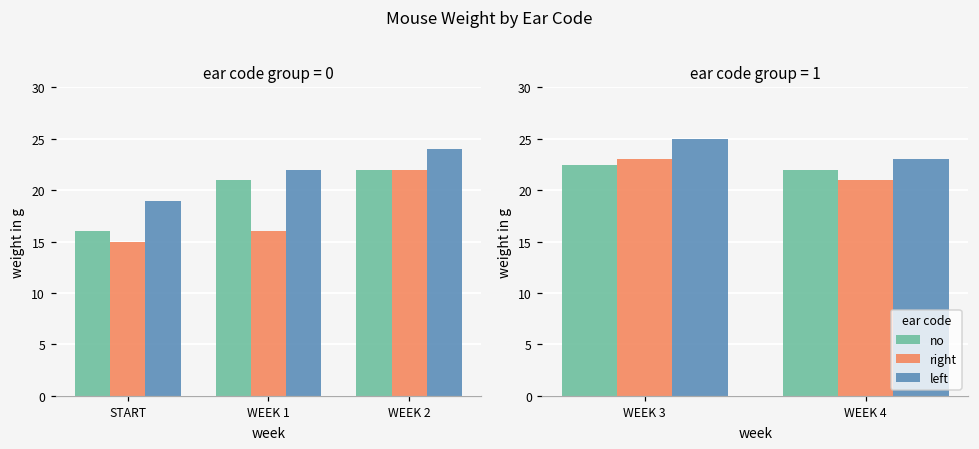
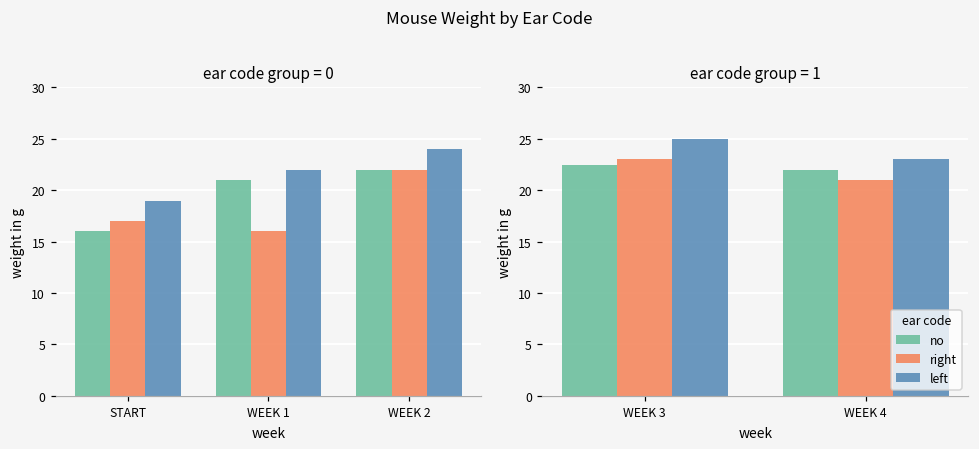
  {
    "ear code group = 0": {
      "right": {
-       "START": 15,
+       "START": 17,
        "WEEK 1": 16,
        "WEEK 2": 22
      }
    },
    "ear code group = 1": {
      "right": {
        "WEEK 3": 23,
        "WEEK 4": 21
      }
    }
  }
